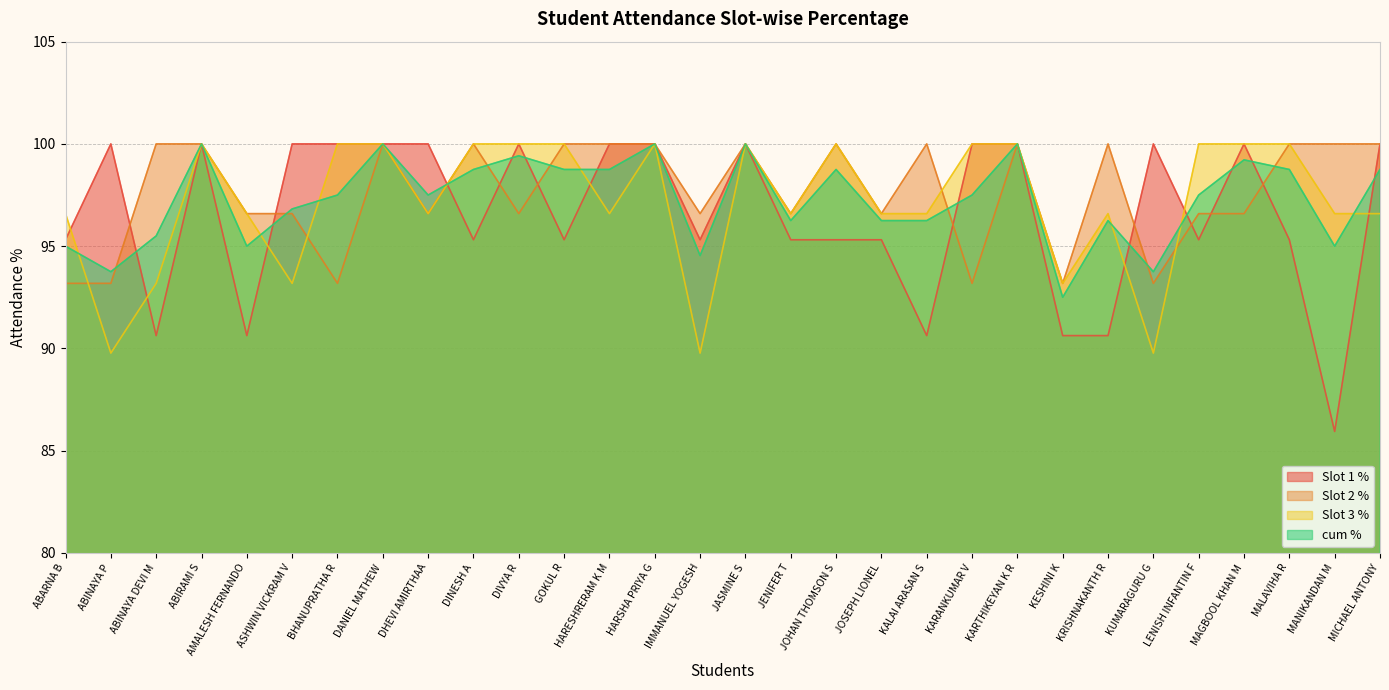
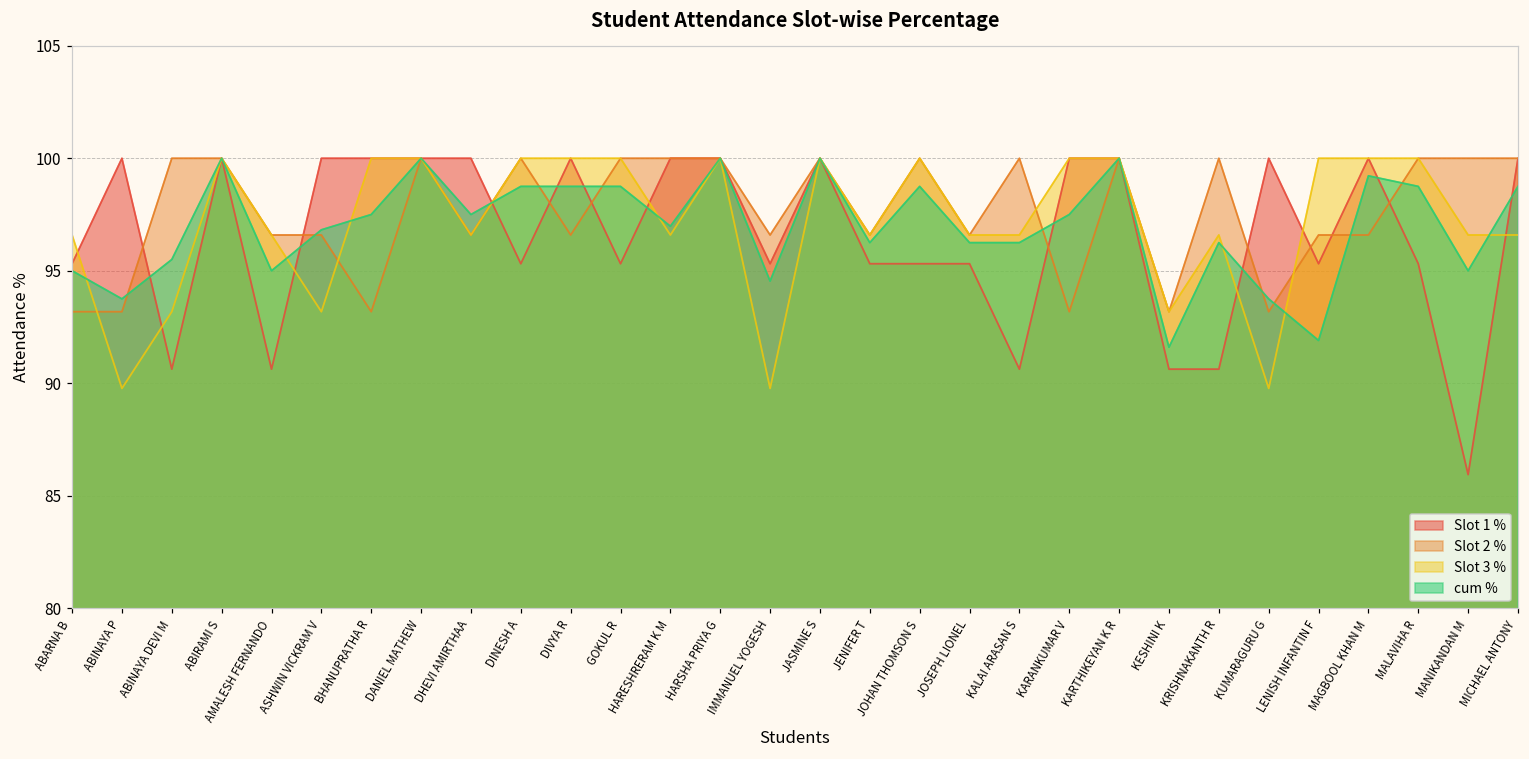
  {
    "cum %": {
      "ABARNA B": 95.0,
      "ABINAYA P": 93.8,
      "ABINAYA DEVI M": 95.5,
      "AMALESH FERNANDO": 95.0,
      "ASHWIN VICKRAM V": 96.8,
      "BHANUPRATHA R": 97.5,
      "DHEVI AMIRTHAA": 97.5,
      "DINESH A": 98.8,
-     "DIVYA R": 99.4,
+     "DIVYA R": 98.8,
      "GOKUL R": 98.8,
-     "HARESHRERAM K M": 98.8,
+     "HARESHRERAM K M": 97.0,
      "IMMANUEL YOGESH": 94.5,
      "JENIFER T": 96.3,
      "JOHAN THOMSON S": 98.8,
      "JOSEPH LIONEL": 96.3,
      "KALAI ARASAN S": 96.3,
      "KARANKUMAR V": 97.5,
-     "KESHINI K": 92.5,
+     "KESHINI K": 91.6,
      "KRISHNAKANTH R": 96.3,
      "KUMARAGURU G": 93.8,
-     "LENISH INFANTIN F": 97.5,
+     "LENISH INFANTIN F": 91.9,
      "MAGBOOL KHAN M": 99.2,
      "MALAVIHA R": 98.8,
      "MANIKANDAN M": 95.0,
      "MICHAEL ANTONY": 98.8
    }
  }
